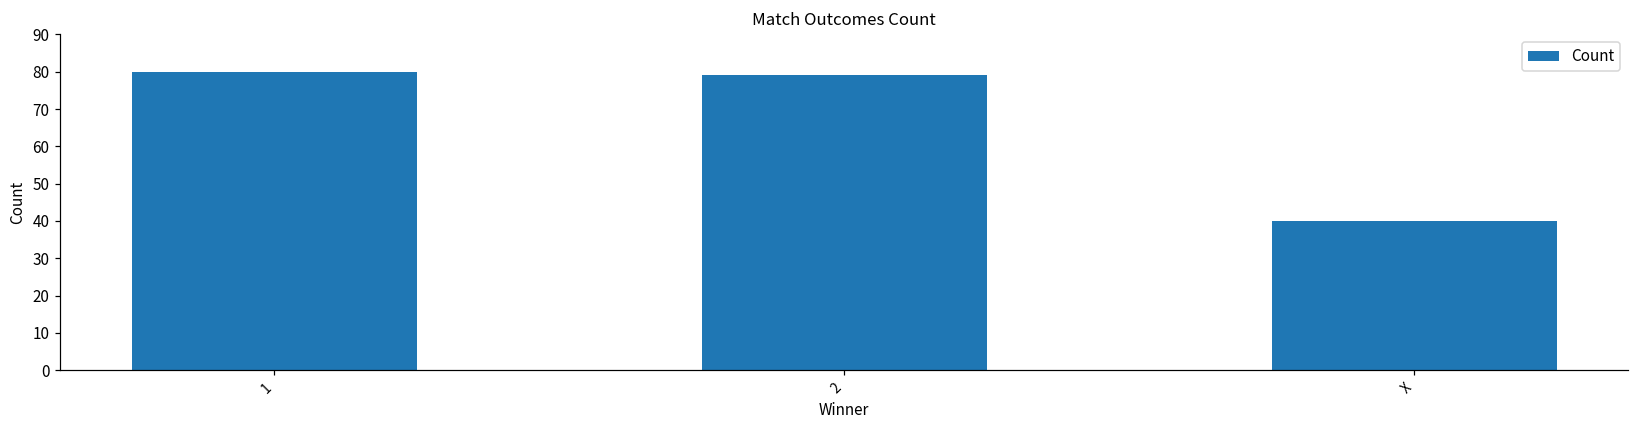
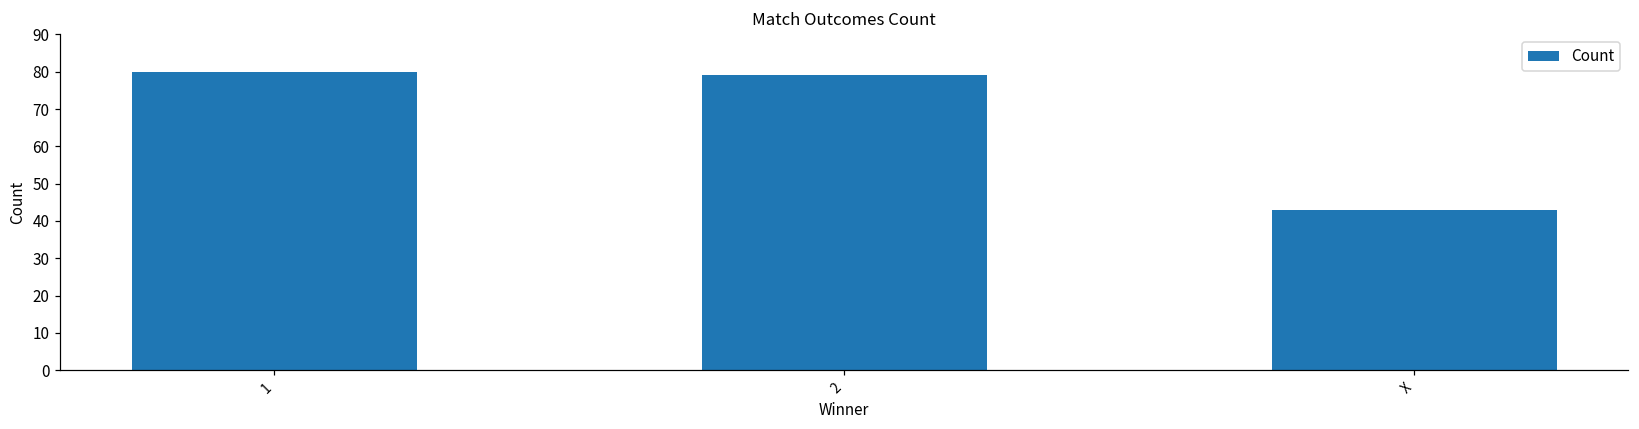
  {
    "1": 80,
    "2": 79,
-   "X": 40
+   "X": 43
  }
